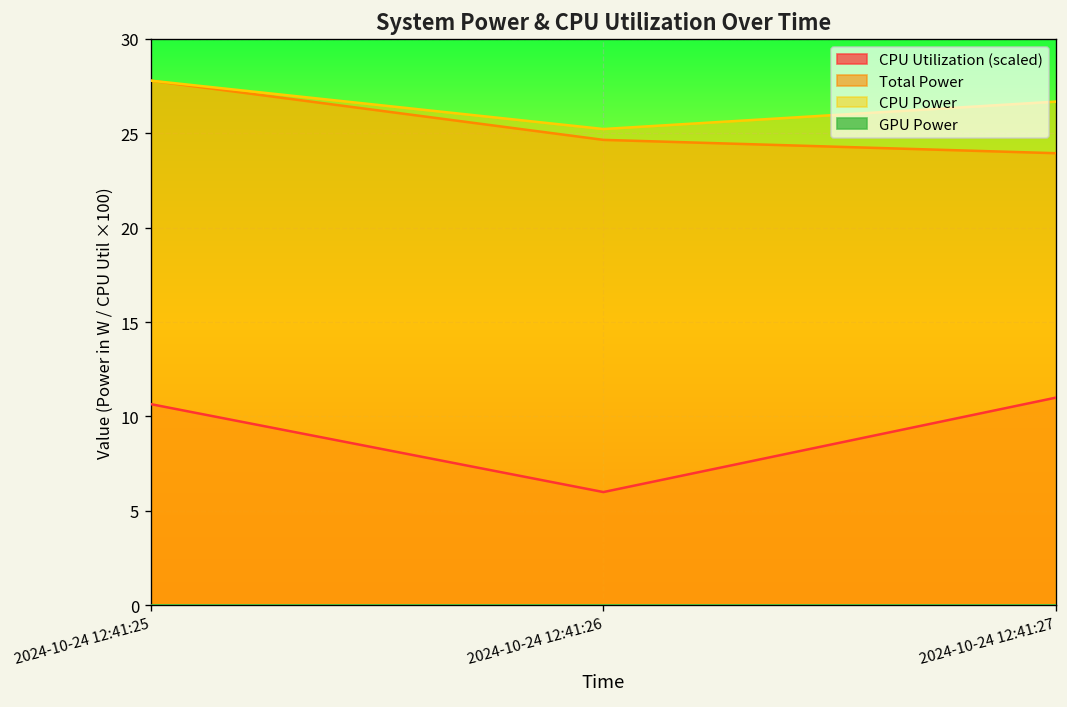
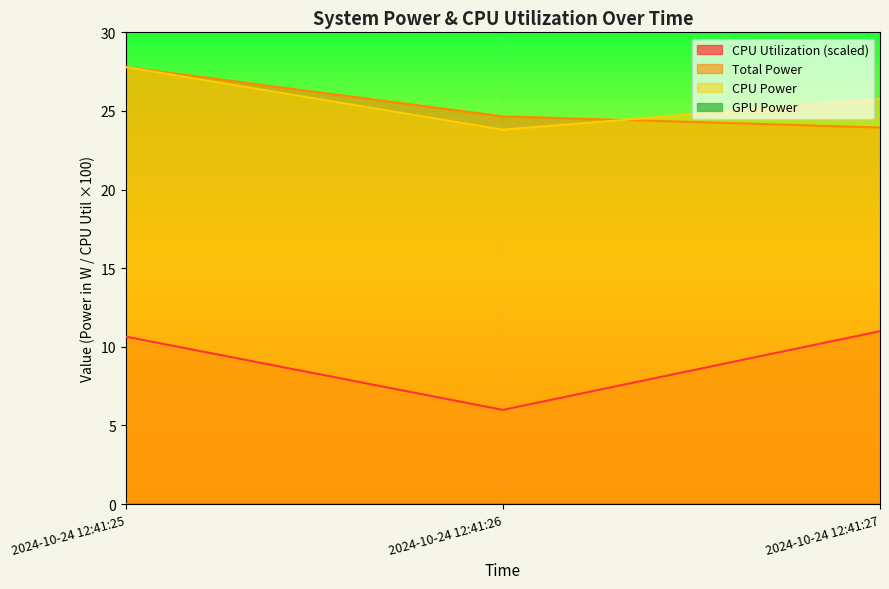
  {
    "CPU Utilization (scaled)": {
      "2024-10-24 12:41:25": 10.7,
      "2024-10-24 12:41:26": 6.0,
      "2024-10-24 12:41:27": 11.0
    },
    "Total Power": {
      "2024-10-24 12:41:26": 24.7,
      "2024-10-24 12:41:27": 23.9
    },
    "CPU Power": {
-     "2024-10-24 12:41:26": 25.2,
-     "2024-10-24 12:41:27": 26.7
+     "2024-10-24 12:41:26": 23.8,
+     "2024-10-24 12:41:27": 25.7
    },
    "GPU Power": {
      "2024-10-24 12:41:25": 0.0,
      "2024-10-24 12:41:26": 0.0,
      "2024-10-24 12:41:27": 0.0
    }
  }
